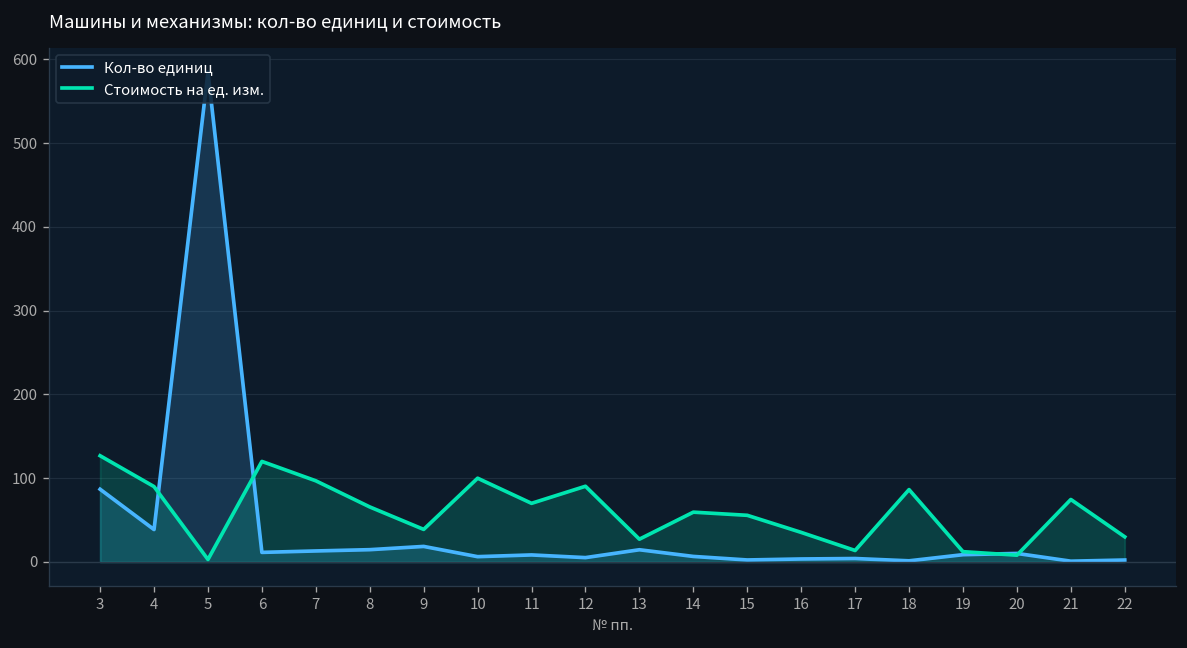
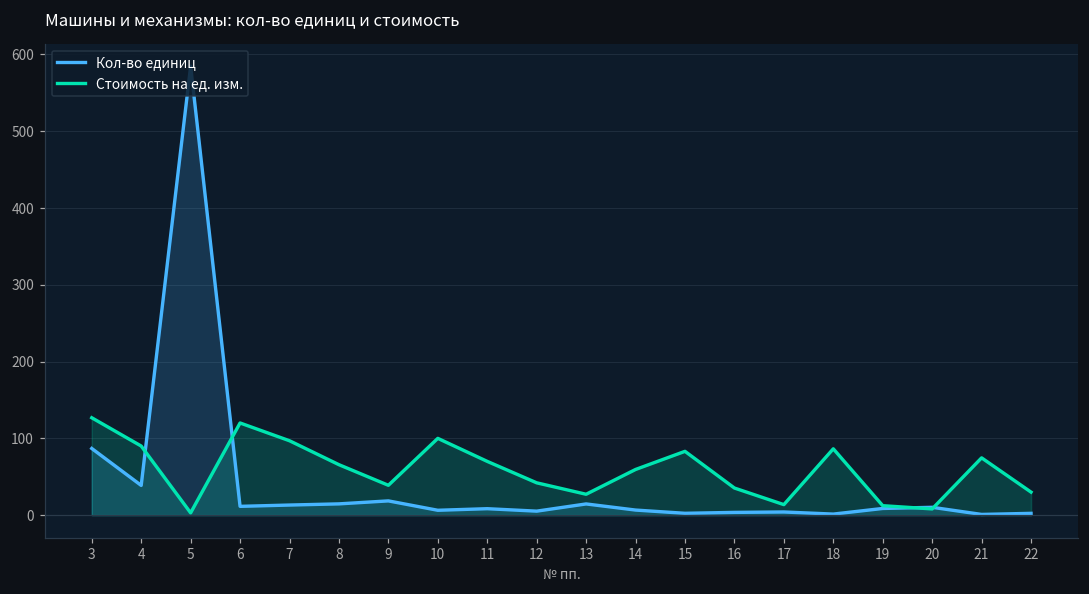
  {
    "Кол-во единиц": {
      "3": 90,
      "4": 40,
      "6": 10,
      "7": 10,
      "8": 10,
      "9": 20,
      "10": 10,
      "11": 10,
      "12": 10,
      "13": 10,
      "14": 10,
      "15": 0,
      "16": 0,
      "17": 0,
      "18": 0,
      "21": 0,
      "22": 0
    },
    "Стоимость на ед. изм.": {
      "3": 130,
      "4": 90,
      "5": 0,
      "6": 120,
      "7": 100,
      "8": 70,
      "9": 40,
      "10": 100,
      "11": 70,
-     "12": 90,
+     "12": 40,
      "13": 30,
      "14": 60,
-     "15": 60,
+     "15": 80,
      "16": 40,
      "17": 10,
      "18": 90,
      "21": 70,
      "22": 30
    }
  }
